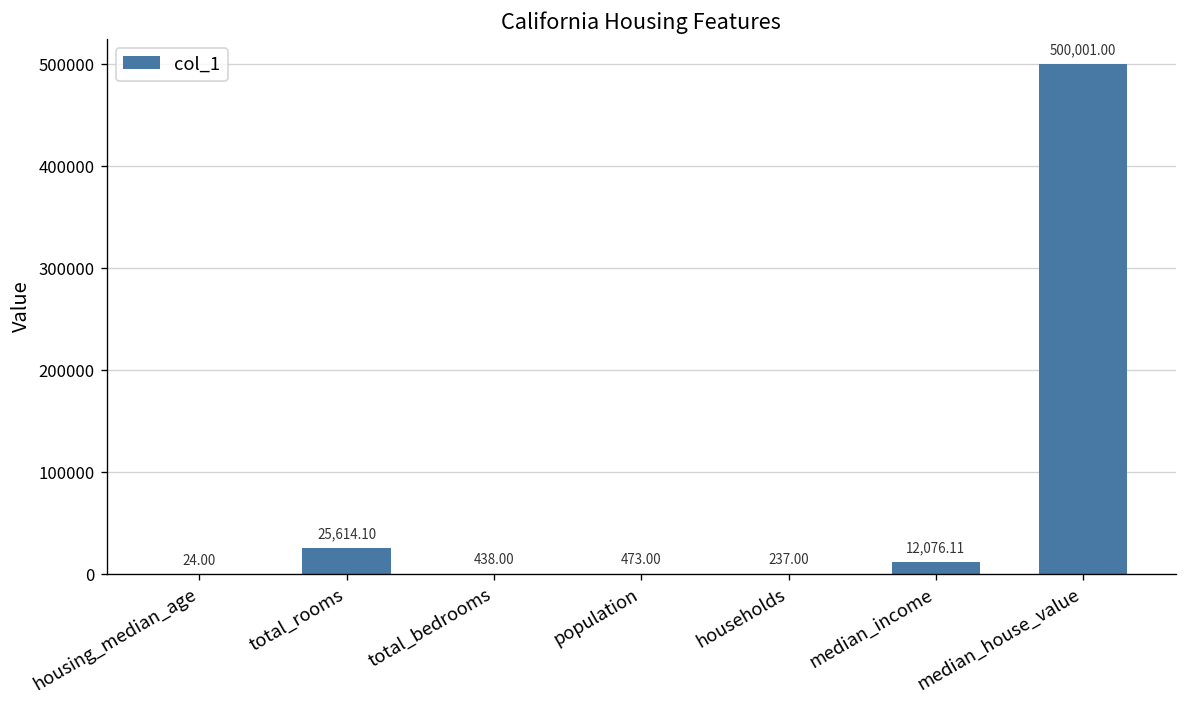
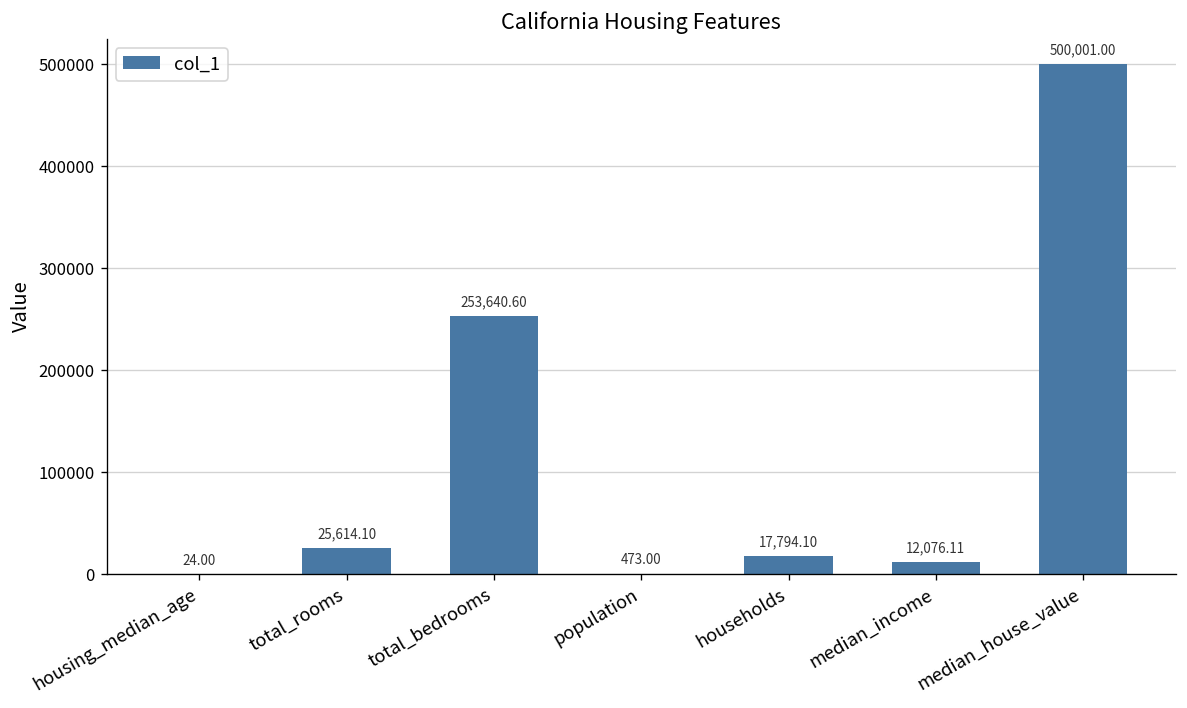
  {
    "housing_median_age": "24.00",
    "total_rooms": "25,614.10",
-   "total_bedrooms": "438.00",
+   "total_bedrooms": "253,640.60",
    "population": "473.00",
-   "households": "237.00",
+   "households": "17,794.10",
    "median_income": "12,076.11",
    "median_house_value": "500,001.00"
  }
